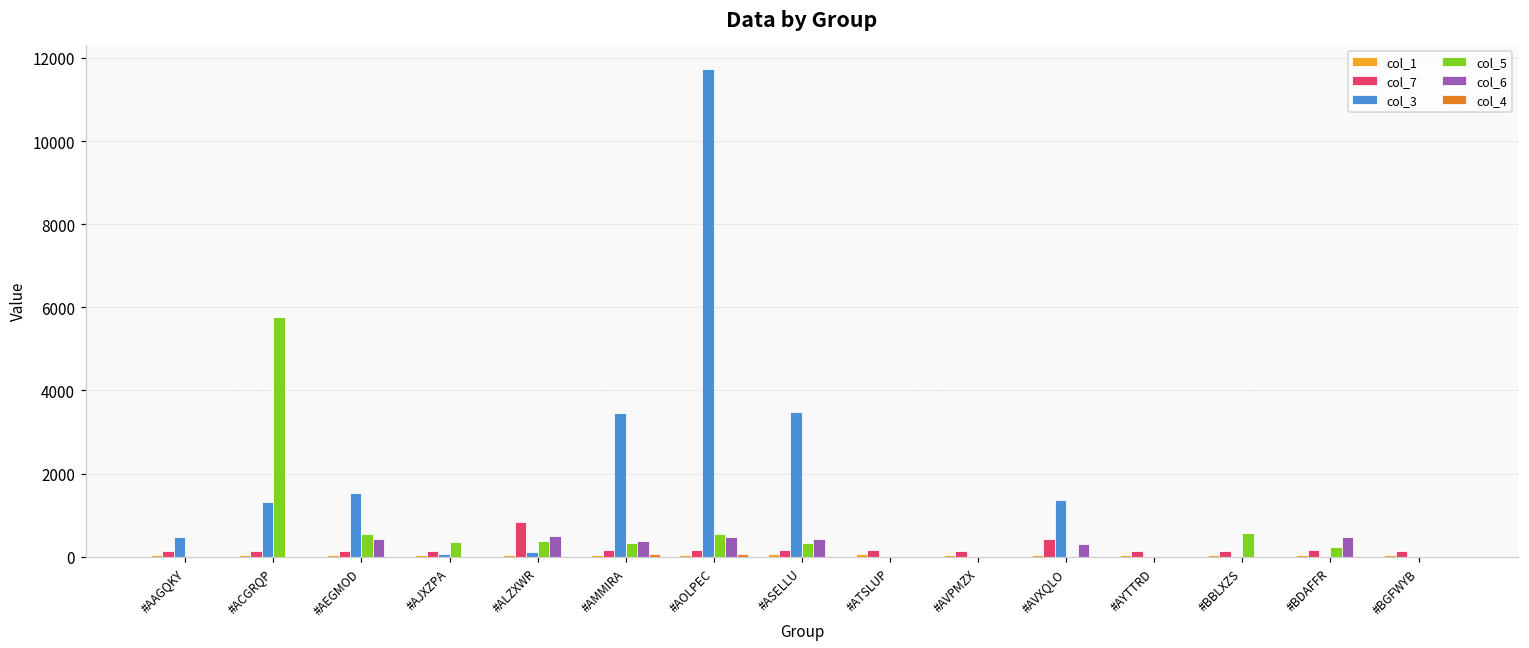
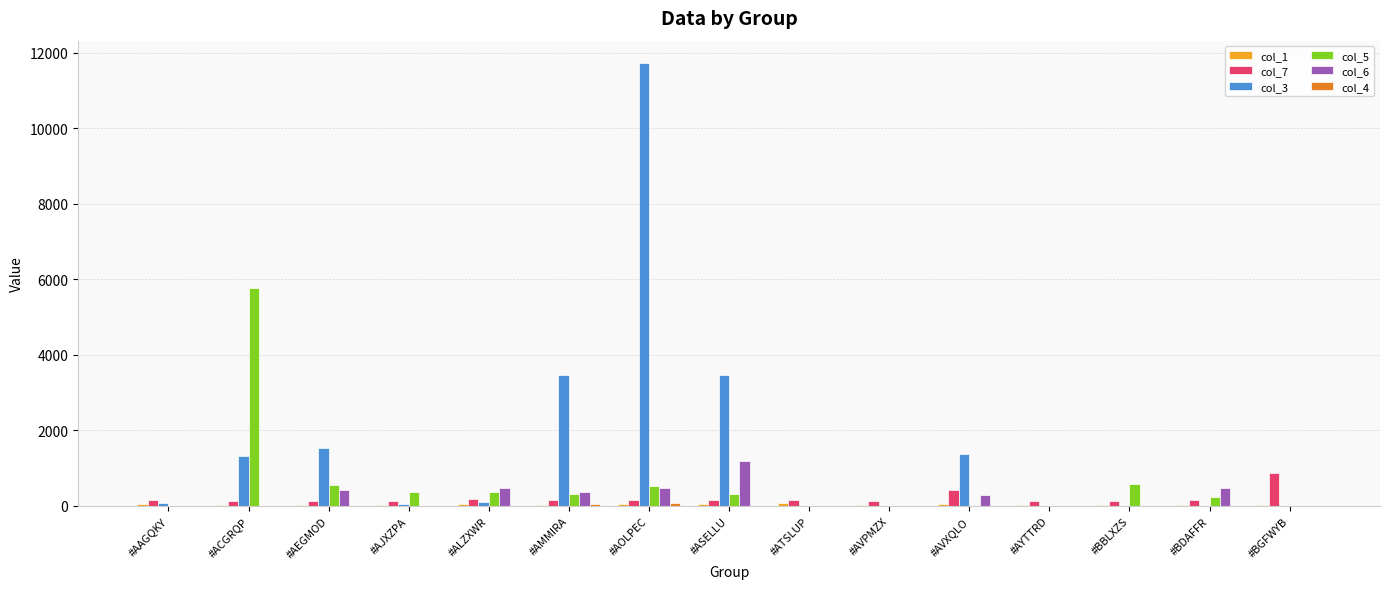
  {
    "col_7": {
      "#AAGQKY": 100,
      "#ACGRQP": 100,
      "#AEGMOD": 100,
      "#AJXZPA": 100,
-     "#ALZXWR": 800,
+     "#ALZXWR": 200,
      "#AMMIRA": 200,
      "#AOLPEC": 200,
      "#ASELLU": 200,
      "#ATSLUP": 200,
      "#AVPMZX": 100,
      "#AVXQLO": 400,
      "#AYTTRD": 100,
      "#BBLXZS": 100,
      "#BDAFFR": 100,
-     "#BGFWYB": 100
+     "#BGFWYB": 900
    },
    "col_3": {
-     "#AAGQKY": 500,
+     "#AAGQKY": 100,
      "#ACGRQP": 1300,
      "#AEGMOD": 1500,
      "#ALZXWR": 100,
      "#AMMIRA": 3500,
      "#AOLPEC": 11700,
      "#ASELLU": 3500,
      "#ATSLUP": 0,
      "#AVPMZX": 0,
      "#AVXQLO": 1400,
      "#AYTTRD": 0,
      "#BBLXZS": 0,
      "#BGFWYB": 0
    },
    "col_5": {
      "#AAGQKY": 0,
      "#ACGRQP": 5800,
      "#AEGMOD": 600,
      "#AJXZPA": 400,
      "#ALZXWR": 400,
      "#AMMIRA": 300,
      "#AOLPEC": 500,
      "#ASELLU": 300,
      "#ATSLUP": 0,
      "#AVPMZX": 0,
      "#AVXQLO": 0,
      "#AYTTRD": 0,
      "#BBLXZS": 600,
      "#BDAFFR": 200,
      "#BGFWYB": 0
    },
    "col_6": {
      "#AAGQKY": 0,
      "#ACGRQP": 0,
      "#AEGMOD": 400,
      "#AJXZPA": 0,
      "#ALZXWR": 500,
      "#AMMIRA": 400,
      "#AOLPEC": 500,
-     "#ASELLU": 400,
+     "#ASELLU": 1200,
      "#ATSLUP": 0,
      "#AVPMZX": 0,
      "#AVXQLO": 300,
      "#AYTTRD": 0,
      "#BBLXZS": 0,
      "#BDAFFR": 500,
      "#BGFWYB": 0
    }
  }
